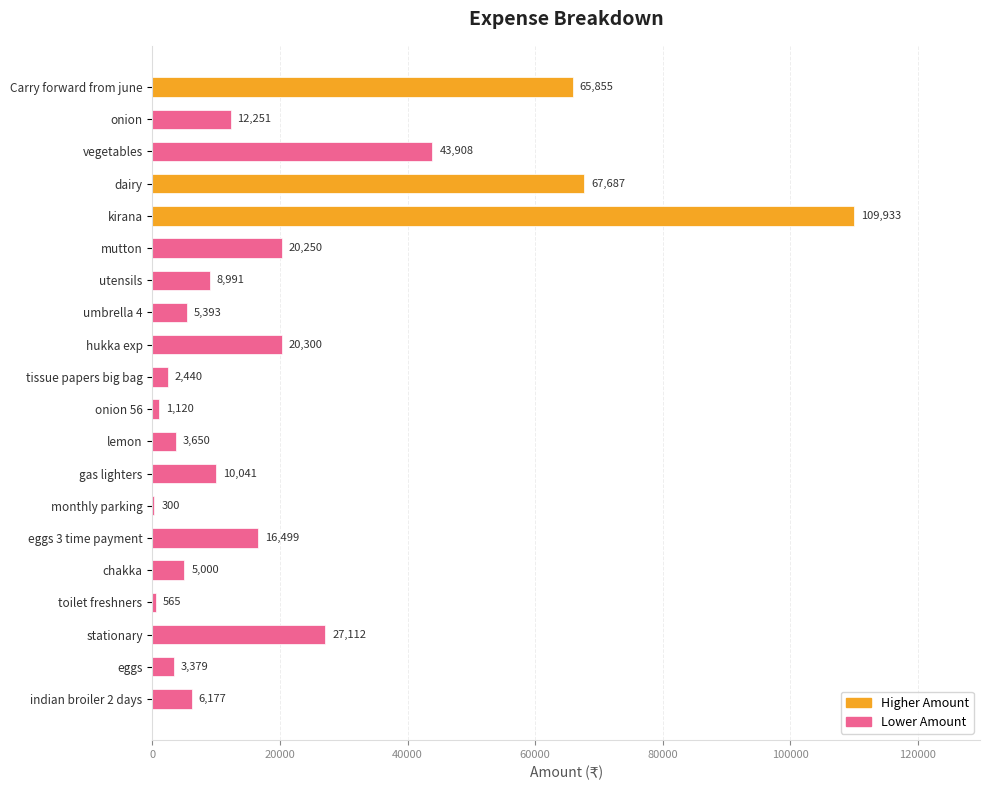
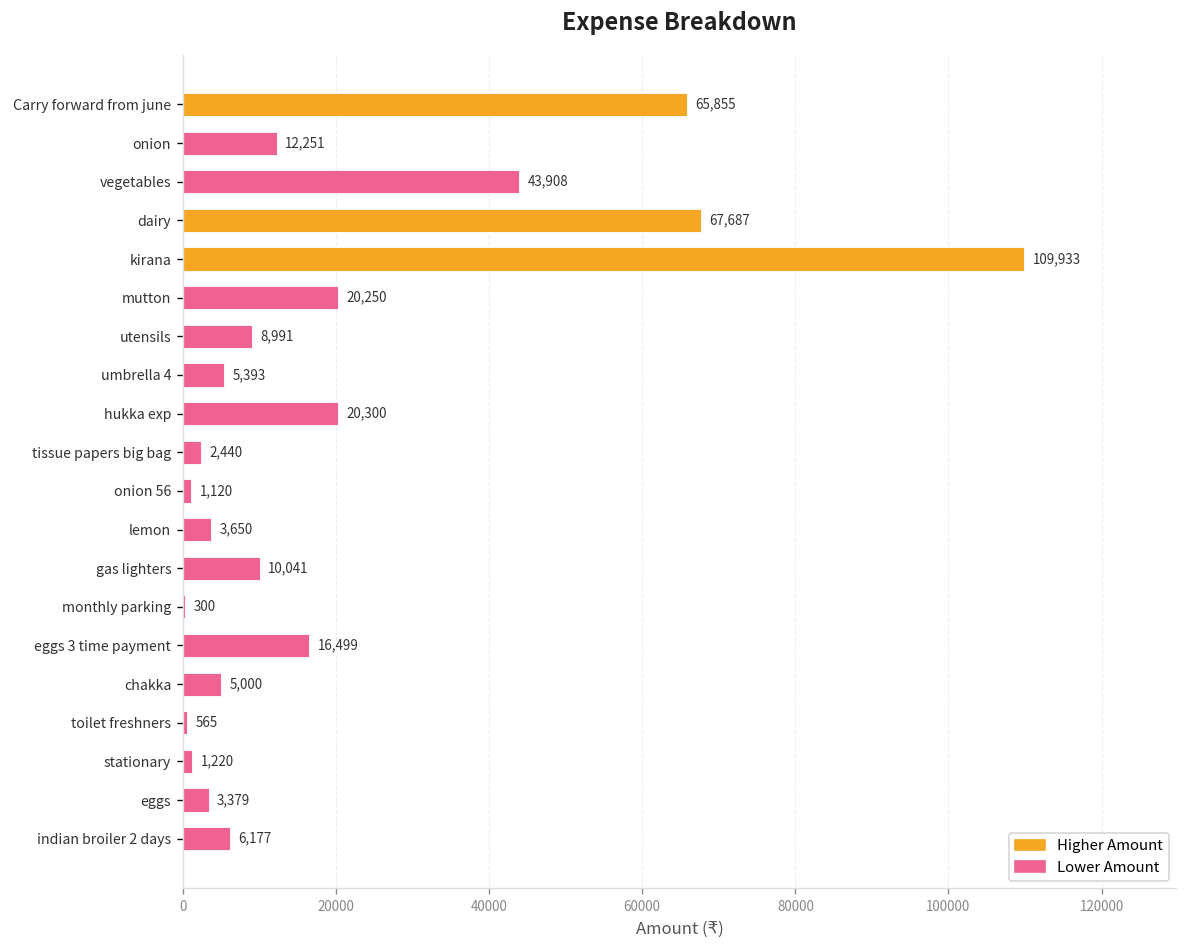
  {
    "Carry forward from june": "65,855",
    "onion": "12,251",
    "vegetables": "43,908",
    "dairy": "67,687",
    "kirana": "109,933",
    "mutton": "20,250",
    "utensils": "8,991",
    "umbrella 4": "5,393",
    "hukka exp": "20,300",
    "tissue papers big bag": "2,440",
    "onion 56": "1,120",
    "lemon": "3,650",
    "gas lighters": "10,041",
    "monthly parking": "300",
    "eggs 3 time payment": "16,499",
    "chakka": "5,000",
    "toilet freshners": "565",
-   "stationary": "27,112",
+   "stationary": "1,220",
    "eggs": "3,379",
    "indian broiler 2 days": "6,177"
  }
